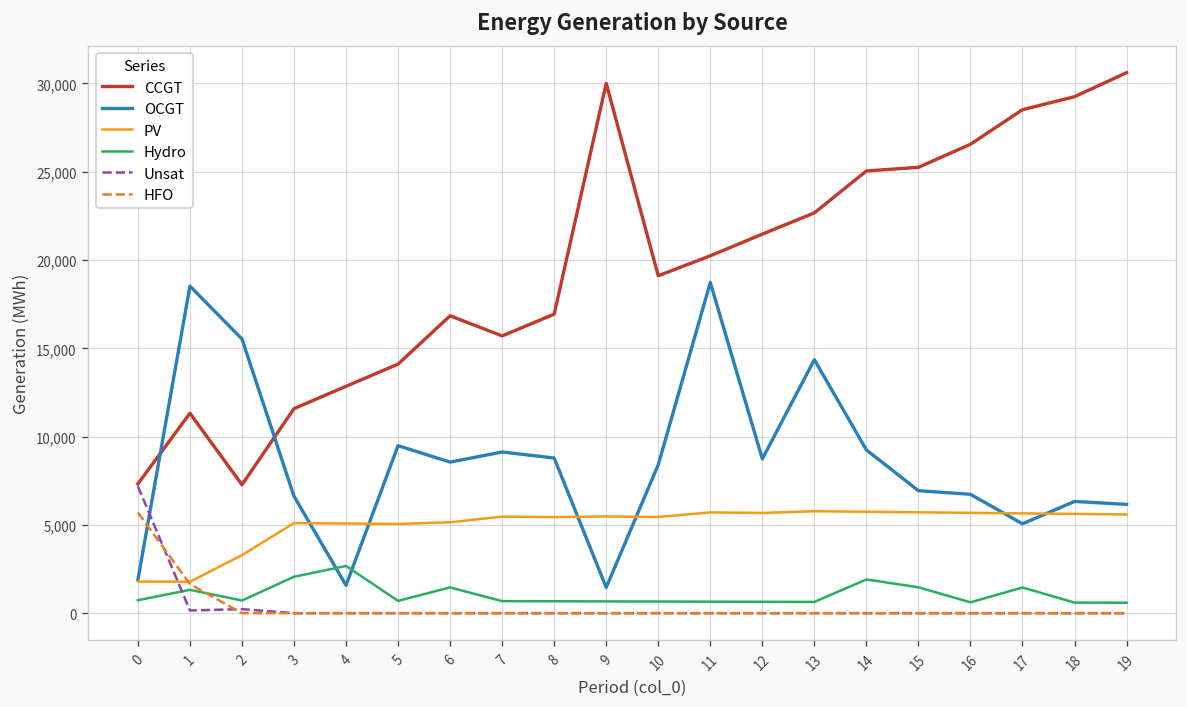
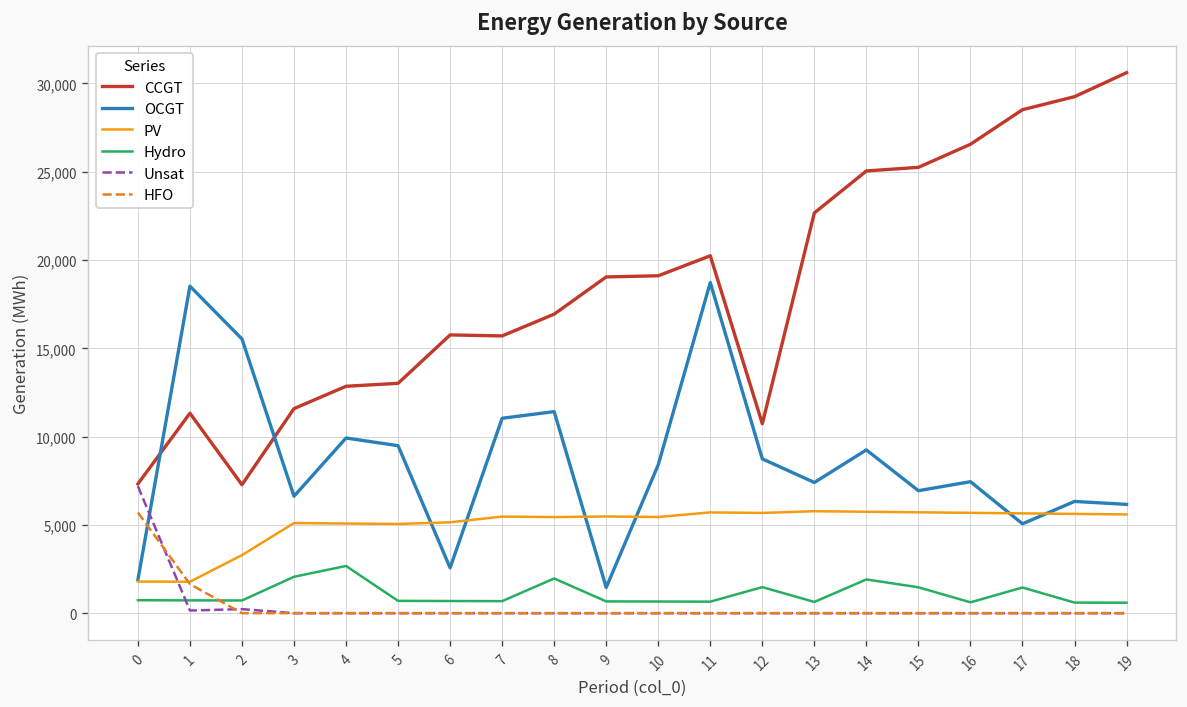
  {
    "CCGT": {
      "1": "11,300",
      "2": "7,300",
      "3": "11,600",
      "4": "12,900",
-     "5": "14,100",
-     "6": "16,800",
+     "5": "13,000",
+     "6": "15,800",
      "7": "15,700",
      "8": "16,900",
-     "9": "30,000",
+     "9": "19,000",
      "10": "19,100",
      "11": "20,200",
-     "12": "21,500",
+     "12": "10,700",
      "13": "22,700",
      "14": "25,000",
      "15": "25,300",
      "16": "26,600",
      "17": "28,500",
      "18": "29,300",
      "19": "30,600"
    },
    "OCGT": {
      "1": "18,500",
      "2": "15,500",
      "3": "6,600",
-     "4": "1,600",
+     "4": "9,900",
      "5": "9,500",
-     "6": "8,600",
-     "7": "9,100",
-     "8": "8,800",
+     "6": "2,600",
+     "7": "11,000",
+     "8": "11,400",
      "9": "1,500",
      "10": "8,400",
      "11": "18,700",
      "12": "8,700",
-     "13": "14,400",
+     "13": "7,400",
      "14": "9,200",
      "15": "6,900",
-     "16": "6,700",
+     "16": "7,400",
      "17": "5,100",
      "18": "6,300",
      "19": "6,200"
    },
    "Hydro": {
      "0": "700",
-     "1": "1,300",
+     "1": "700",
      "2": "700",
      "3": "2,100",
      "4": "2,700",
      "5": "700",
-     "6": "1,500",
+     "6": "700",
      "7": "700",
-     "8": "700",
+     "8": "2,000",
      "9": "700",
      "10": "700",
      "11": "700",
-     "12": "600",
+     "12": "1,500",
      "13": "600",
      "14": "1,900",
      "15": "1,500",
      "16": "600",
      "17": "1,500",
      "18": "600",
      "19": "600"
    },
    "Unsat": {
      "1": "200",
      "2": "200"
    }
  }
